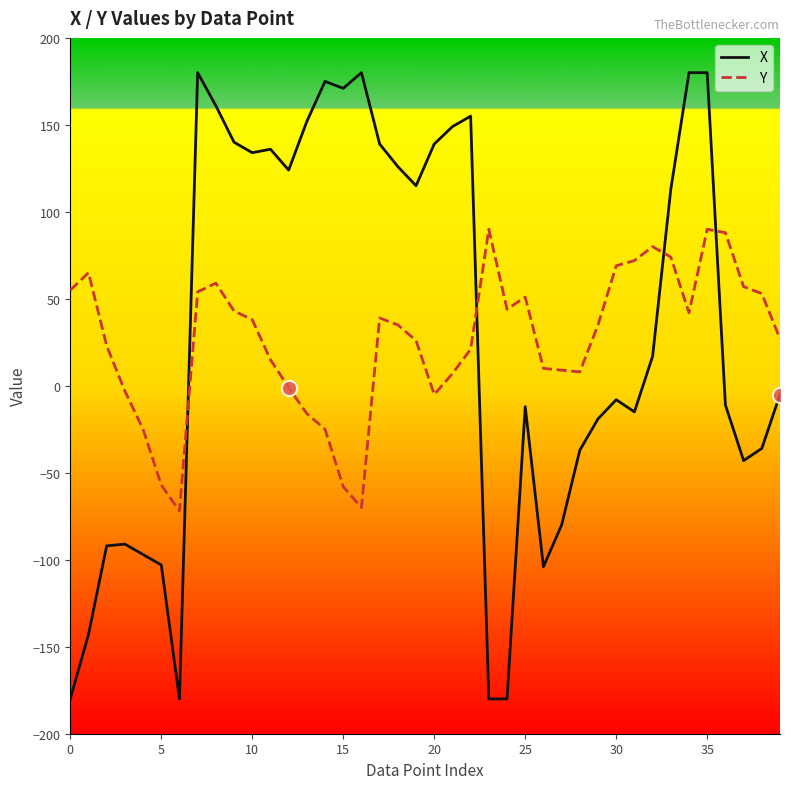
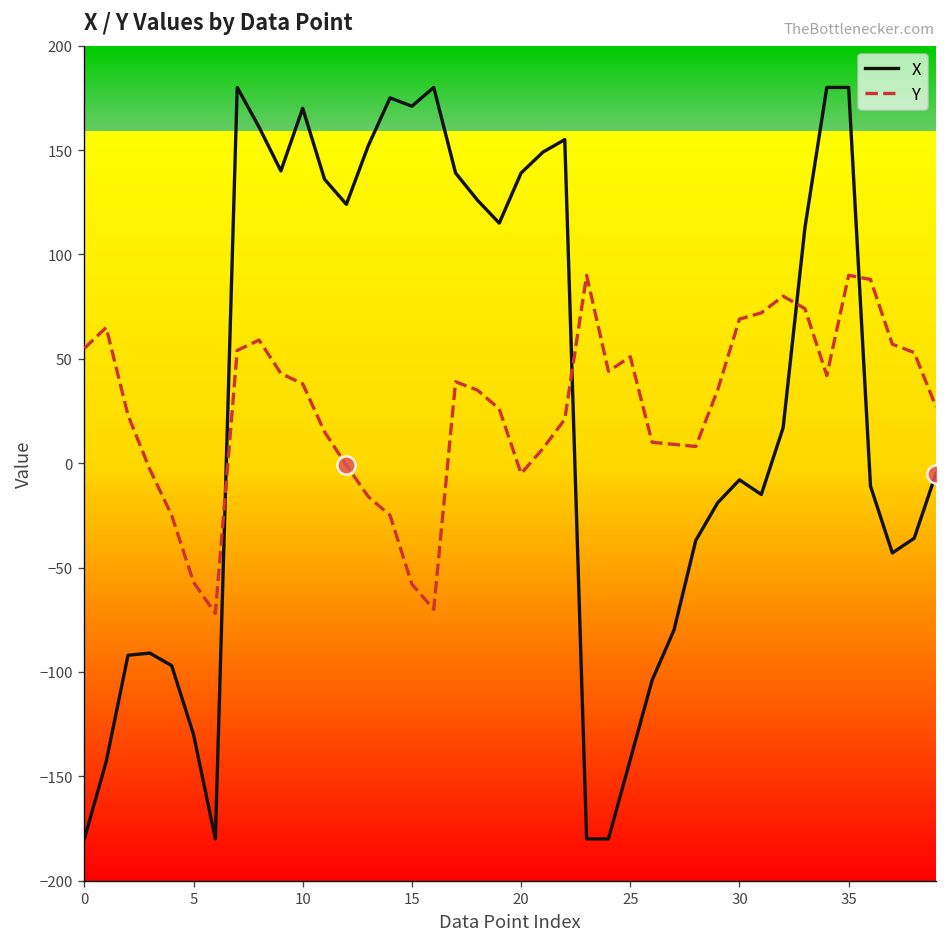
  {
    "X": {
      "0": -180,
-     "5": -103,
-     "10": 134,
+     "5": -130,
+     "10": 170,
      "15": 171,
      "20": 139,
-     "25": -12,
+     "25": -142,
      "30": -8,
      "35": 180
    }
  }
